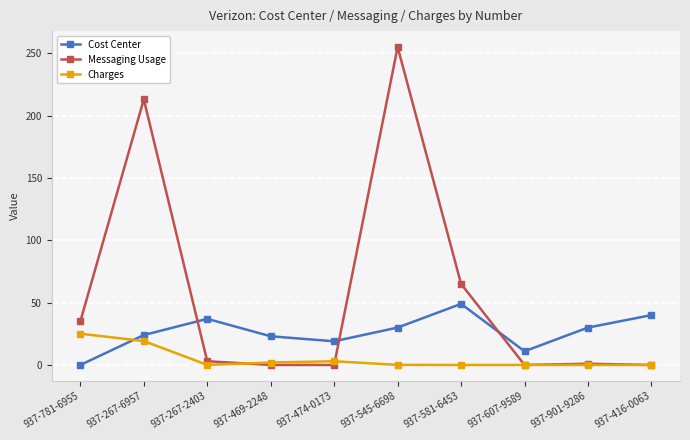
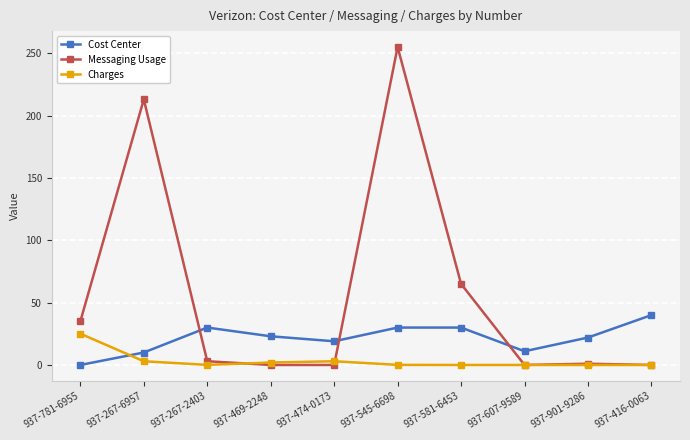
  {
    "Cost Center": {
      "937-781-6955": 0,
-     "937-267-6957": 24,
-     "937-267-2403": 37,
+     "937-267-6957": 10,
+     "937-267-2403": 30,
      "937-469-2248": 23,
      "937-474-0173": 19,
      "937-545-6698": 30,
-     "937-581-6453": 49,
+     "937-581-6453": 30,
      "937-607-9589": 11,
-     "937-901-9286": 30,
+     "937-901-9286": 22,
      "937-416-0063": 40
    },
    "Messaging Usage": {
      "937-781-6955": 35,
      "937-267-6957": 213,
      "937-267-2403": 3,
      "937-474-0173": 0,
      "937-545-6698": 255,
      "937-581-6453": 65
    },
    "Charges": {
      "937-781-6955": 25,
-     "937-267-6957": 19,
+     "937-267-6957": 3,
      "937-267-2403": 0,
      "937-474-0173": 3,
      "937-545-6698": 0,
      "937-581-6453": 0
    }
  }
